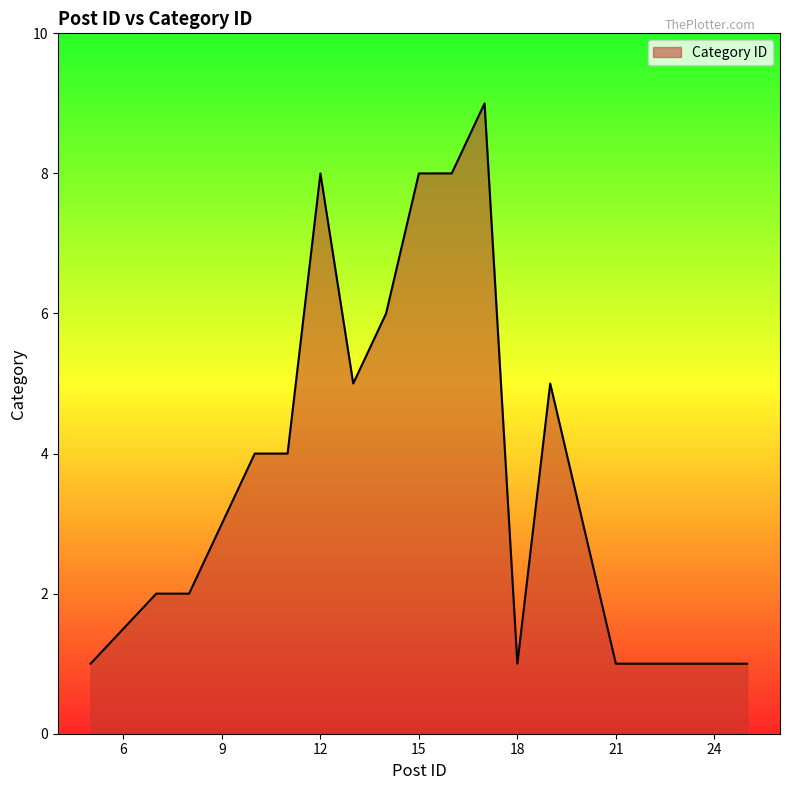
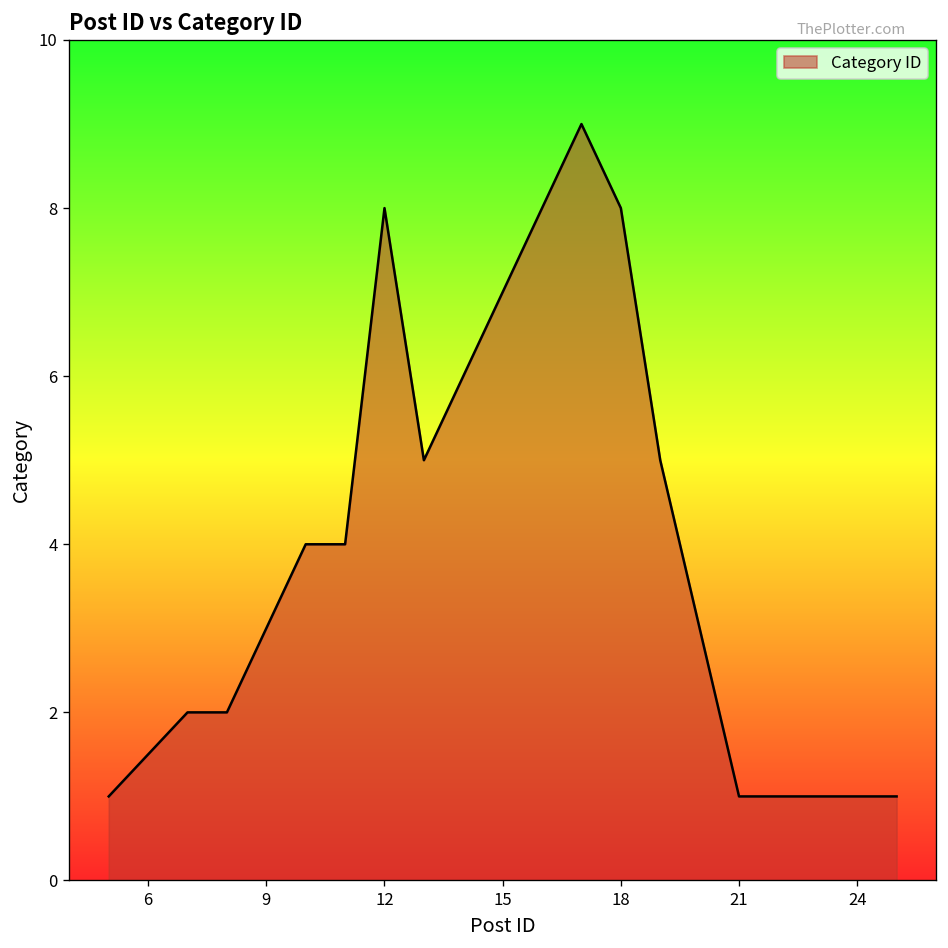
  {
    "9": 3,
    "12": 8,
-   "15": 8,
-   "18": 1,
+   "15": 7,
+   "18": 8,
    "21": 1
  }
